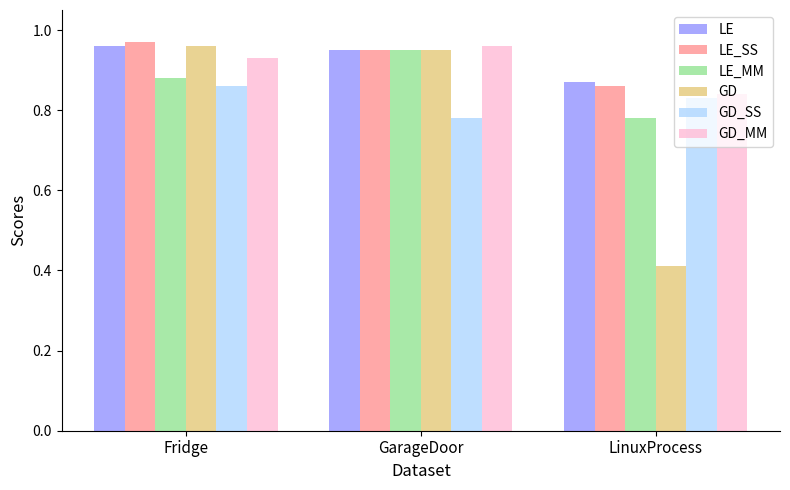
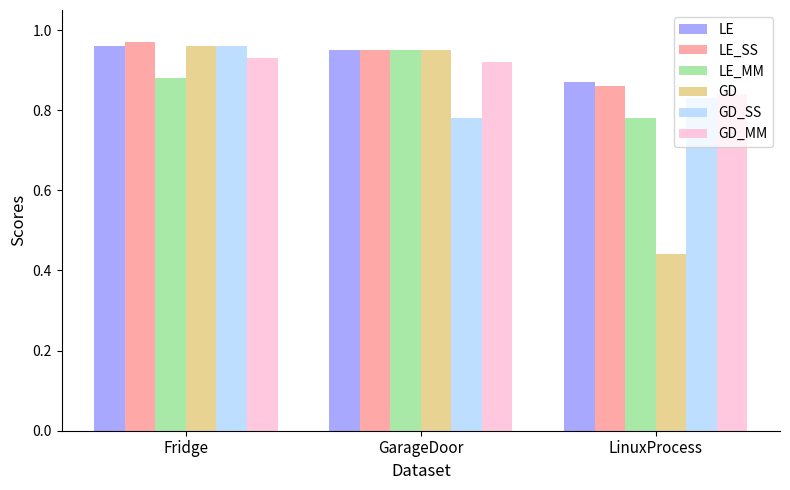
  {
    "LE": {
      "Fridge": 0.96,
      "GarageDoor": 0.95,
      "LinuxProcess": 0.87
    },
    "LE_SS": {
      "Fridge": 0.97,
      "GarageDoor": 0.95,
      "LinuxProcess": 0.86
    },
    "LE_MM": {
      "Fridge": 0.88,
      "GarageDoor": 0.95,
      "LinuxProcess": 0.78
    },
    "GD": {
      "Fridge": 0.96,
      "GarageDoor": 0.95,
-     "LinuxProcess": 0.41
+     "LinuxProcess": 0.44
    },
    "GD_SS": {
-     "Fridge": 0.86,
+     "Fridge": 0.96,
      "GarageDoor": 0.78
    },
    "GD_MM": {
      "Fridge": 0.93,
-     "GarageDoor": 0.96
+     "GarageDoor": 0.92
    }
  }
